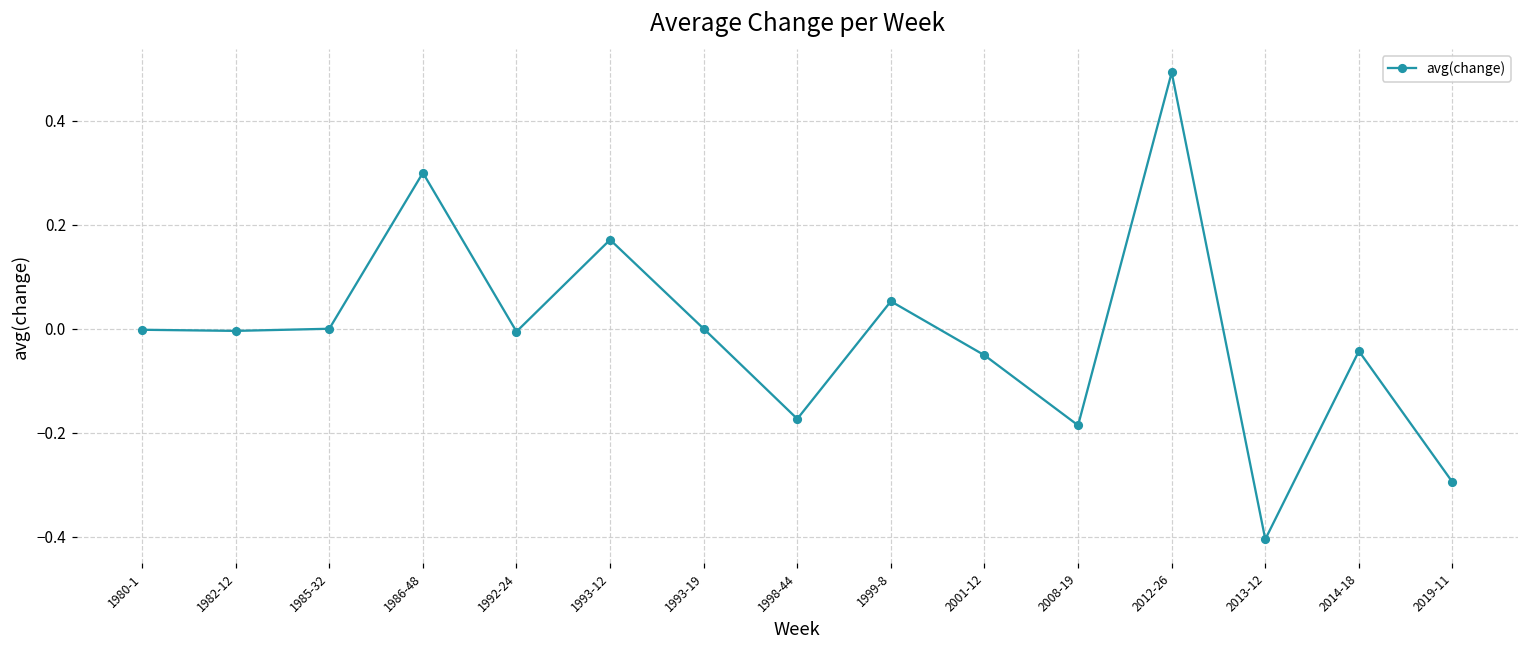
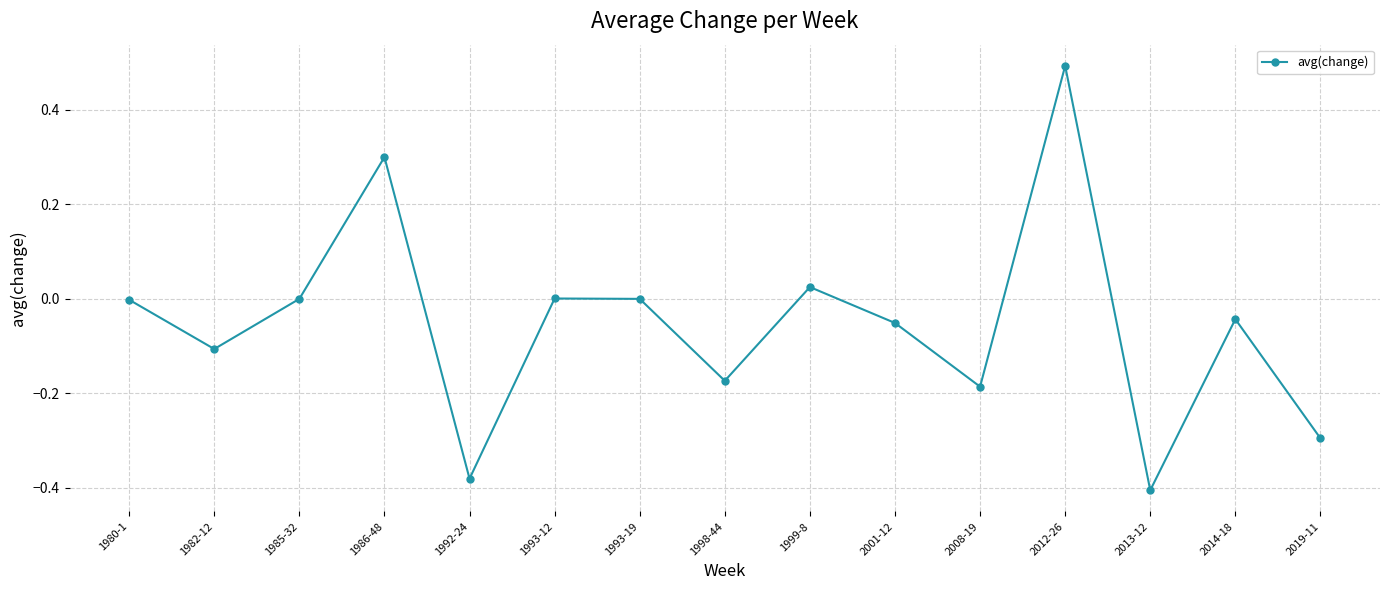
  {
    "1980-1": 0.00,
-   "1982-12": 0.00,
+   "1982-12": -0.11,
    "1985-32": 0.00,
    "1986-48": 0.30,
-   "1992-24": -0.01,
-   "1993-12": 0.17,
+   "1992-24": -0.38,
+   "1993-12": 0.00,
    "1993-19": 0.00,
    "1998-44": -0.17,
-   "1999-8": 0.05,
+   "1999-8": 0.03,
    "2001-12": -0.05,
    "2008-19": -0.19,
    "2012-26": 0.49,
    "2013-12": -0.41,
    "2014-18": -0.04,
    "2019-11": -0.30
  }
